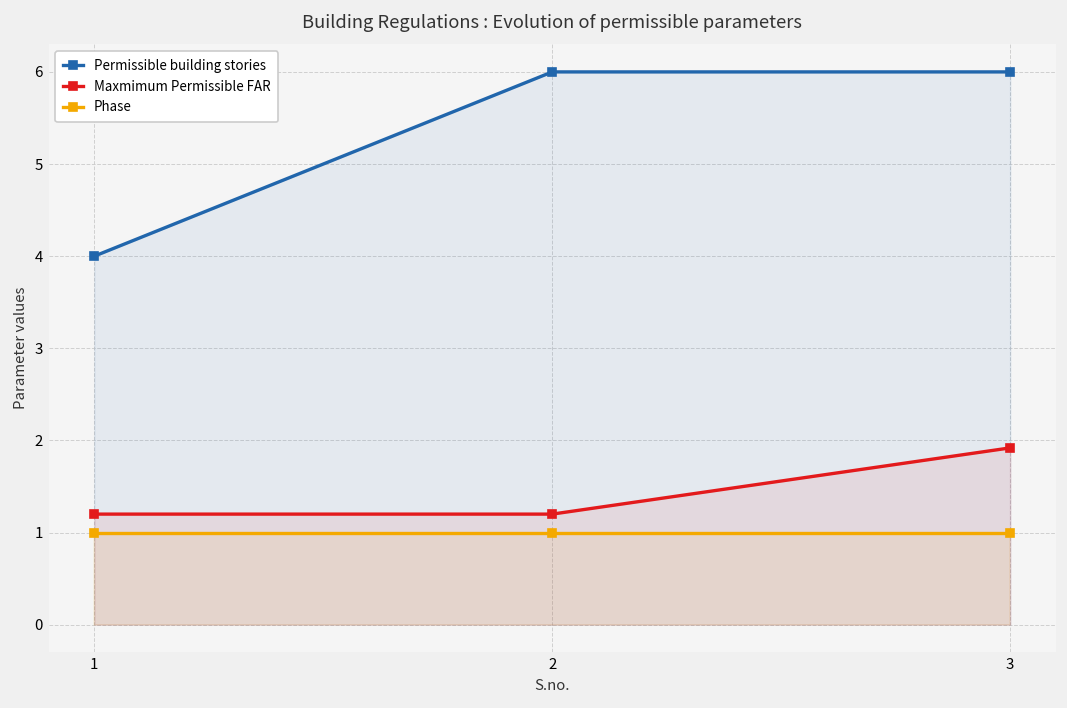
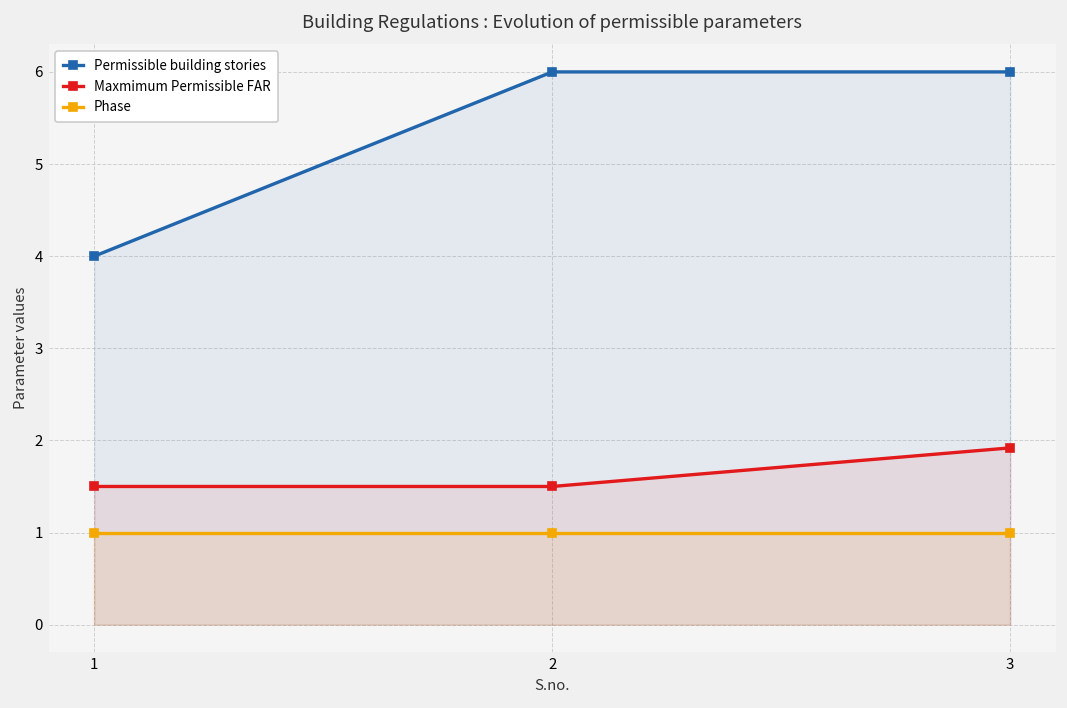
  {
    "Permissible building stories": {
      "1": 4.0,
      "2": 6.0,
      "3": 6.0
    },
    "Maxmimum Permissible FAR": {
-     "1": 1.2,
-     "2": 1.2,
+     "1": 1.5,
+     "2": 1.5,
      "3": 1.9
    },
    "Phase": {
      "1": 1.0,
      "2": 1.0,
      "3": 1.0
    }
  }
